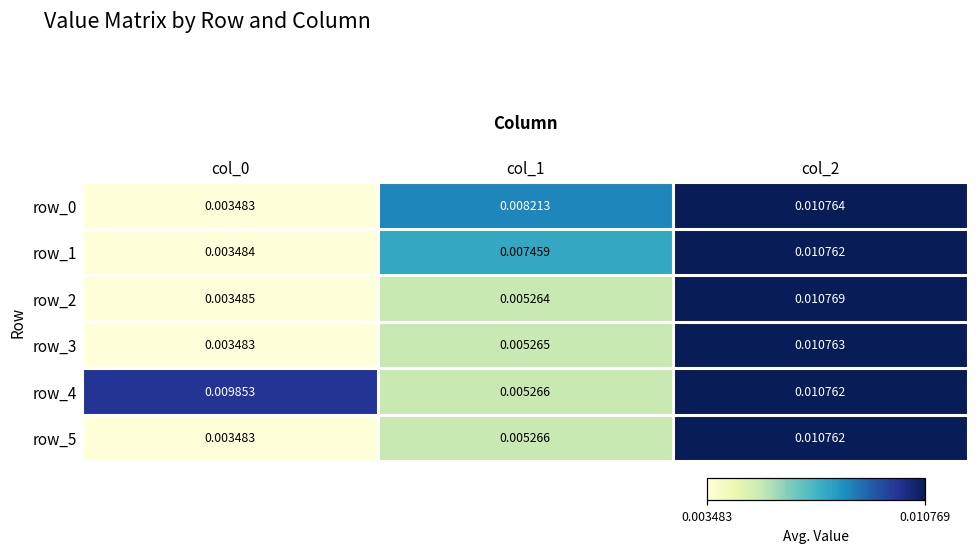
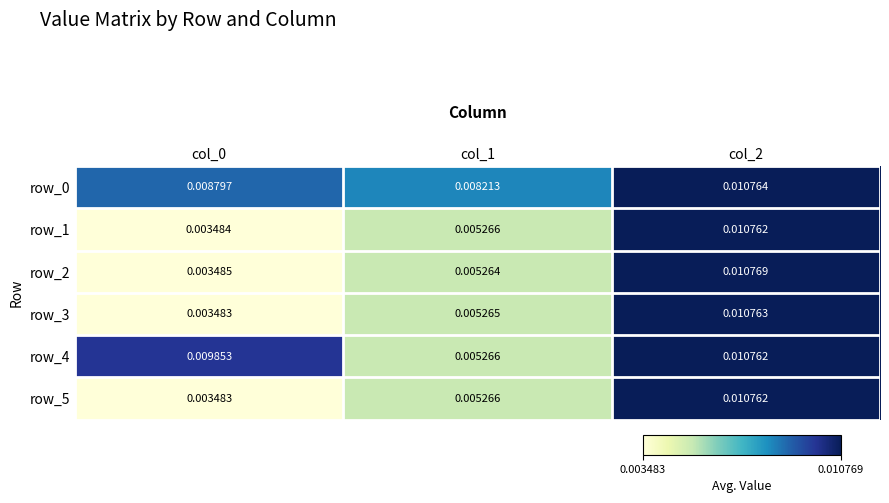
  {
    "row_0": {
-     "col_0": 0.003483,
+     "col_0": 0.008797,
      "col_1": 0.008213,
      "col_2": 0.010764
    },
    "row_1": {
      "col_0": 0.003484,
-     "col_1": 0.007459,
+     "col_1": 0.005266,
      "col_2": 0.010762
    },
    "row_2": {
      "col_0": 0.003485,
      "col_1": 0.005264,
      "col_2": 0.010769
    },
    "row_3": {
      "col_0": 0.003483,
      "col_1": 0.005265,
      "col_2": 0.010763
    },
    "row_4": {
      "col_0": 0.009853,
      "col_1": 0.005266,
      "col_2": 0.010762
    },
    "row_5": {
      "col_0": 0.003483,
      "col_1": 0.005266,
      "col_2": 0.010762
    }
  }
